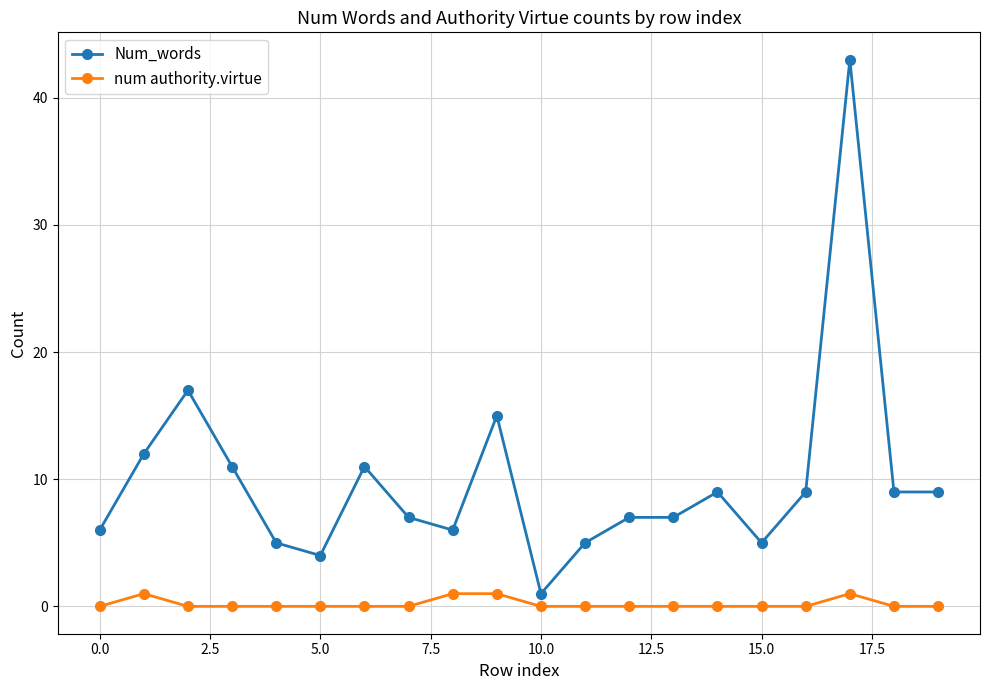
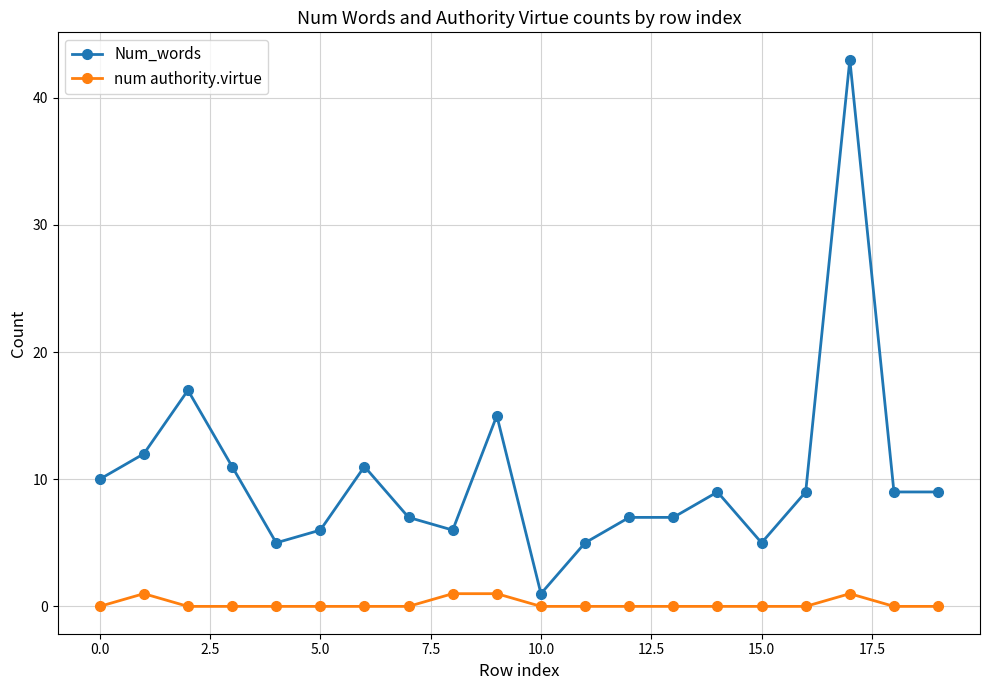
  {
    "Num_words": {
-     "0.0": 6,
-     "5.0": 4,
+     "0.0": 10,
+     "5.0": 6,
      "10.0": 1,
      "15.0": 5
    },
    "num authority.virtue": {
      "0.0": 0,
      "5.0": 0,
      "10.0": 0,
      "15.0": 0
    }
  }
